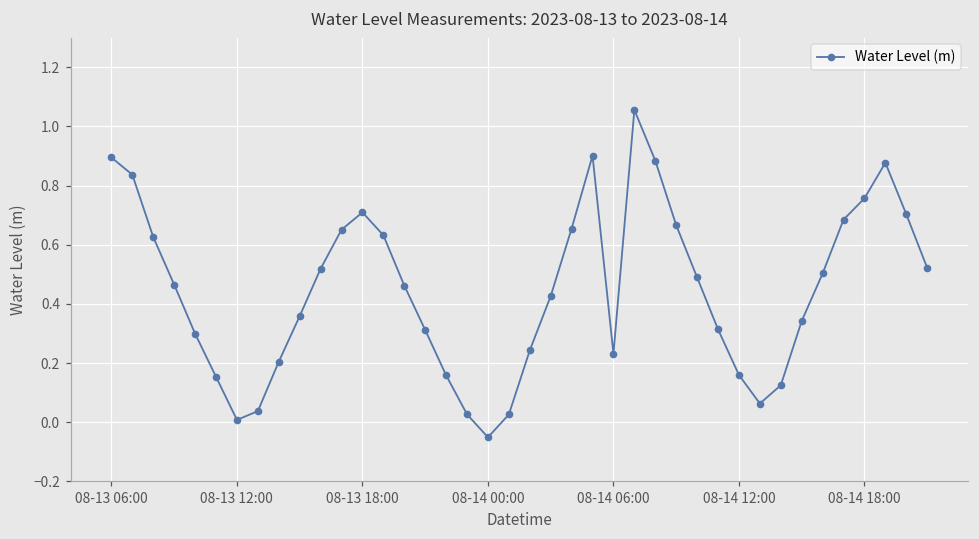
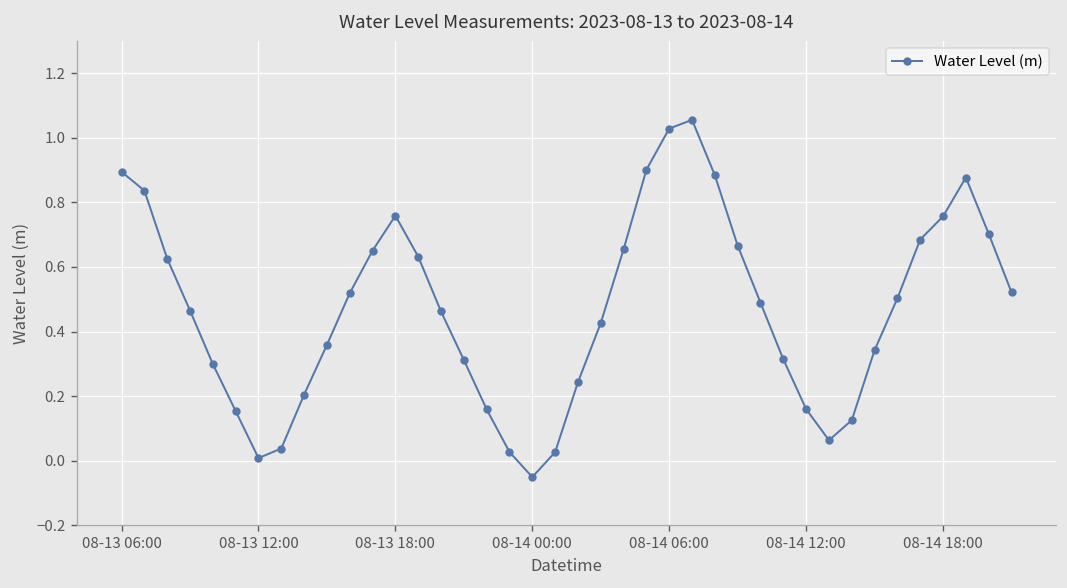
  {
    "08-13 06:00": 0.89,
    "08-13 12:00": 0.01,
-   "08-13 18:00": 0.71,
+   "08-13 18:00": 0.76,
    "08-14 00:00": -0.05,
-   "08-14 06:00": 0.23,
+   "08-14 06:00": 1.03,
    "08-14 12:00": 0.16,
    "08-14 18:00": 0.76
  }
